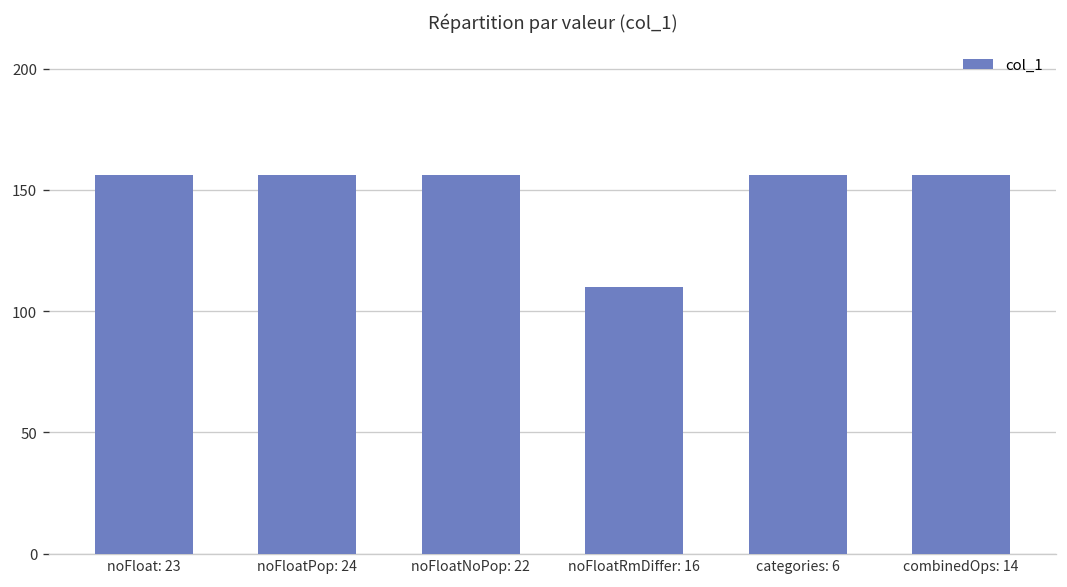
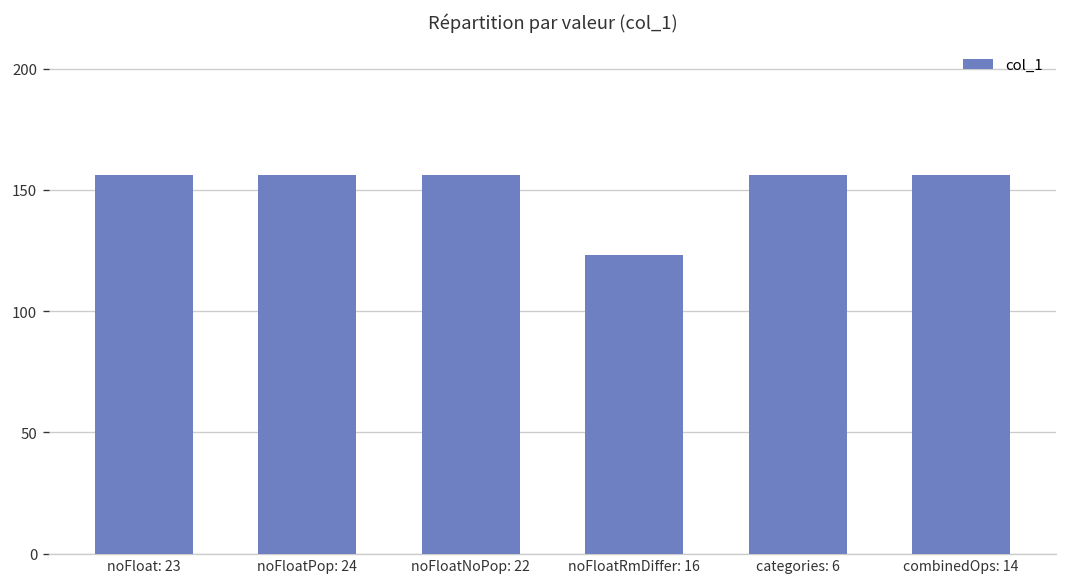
  {
    "noFloat: 23": 156,
    "noFloatPop: 24": 156,
    "noFloatNoPop: 22": 156,
-   "noFloatRmDiffer: 16": 110,
+   "noFloatRmDiffer: 16": 123,
    "categories: 6": 156,
    "combinedOps: 14": 156
  }
